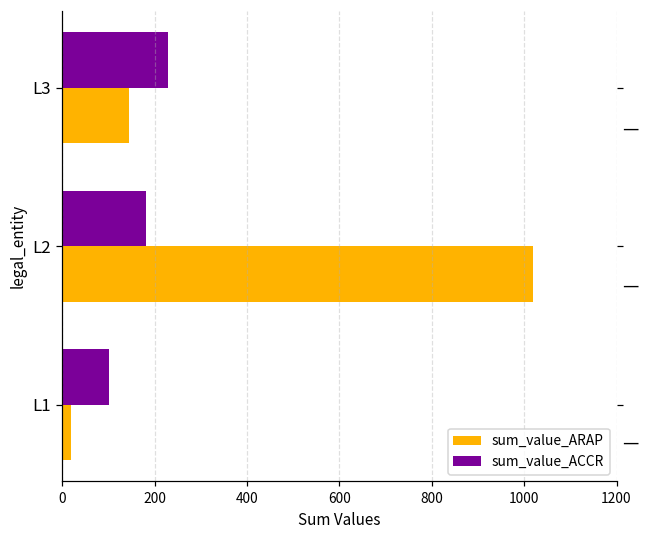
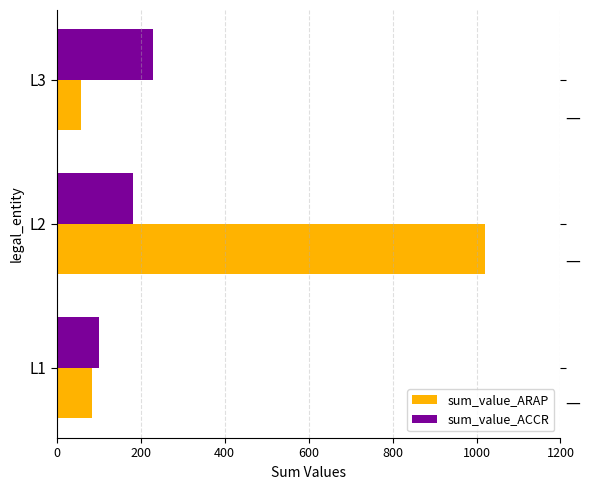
  {
    "sum_value_ARAP": {
-     "L3": 150,
+     "L3": 60,
      "L2": 1020,
-     "L1": 20
+     "L1": 90
    },
    "sum_value_ACCR": {
      "L3": 230,
      "L2": 180,
      "L1": 100
    }
  }
